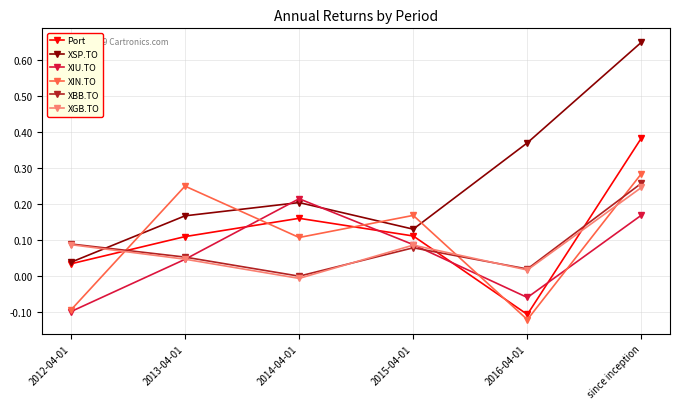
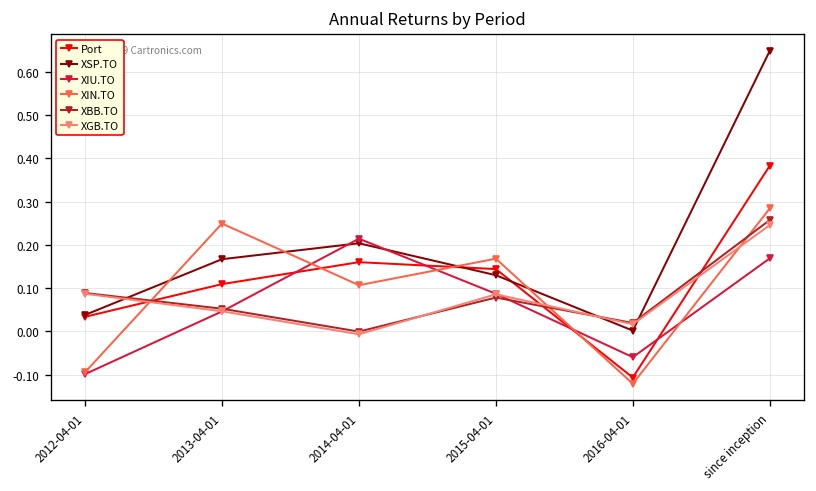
  {
    "Port": {
      "2013-04-01": 0.11,
      "2014-04-01": 0.16,
-     "2015-04-01": 0.11,
+     "2015-04-01": 0.14,
      "2016-04-01": -0.11,
      "since inception": 0.38
    },
    "XSP.TO": {
      "2013-04-01": 0.17,
      "2014-04-01": 0.20,
      "2015-04-01": 0.13,
-     "2016-04-01": 0.37,
+     "2016-04-01": 0.00,
      "since inception": 0.65
    }
  }
